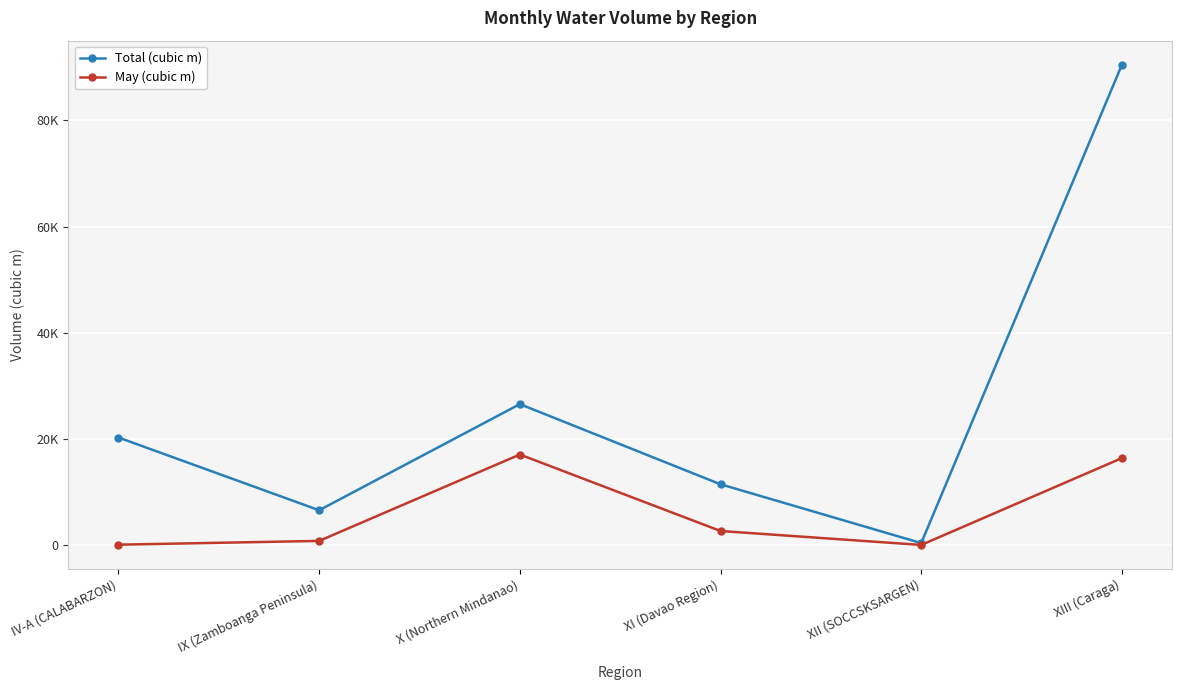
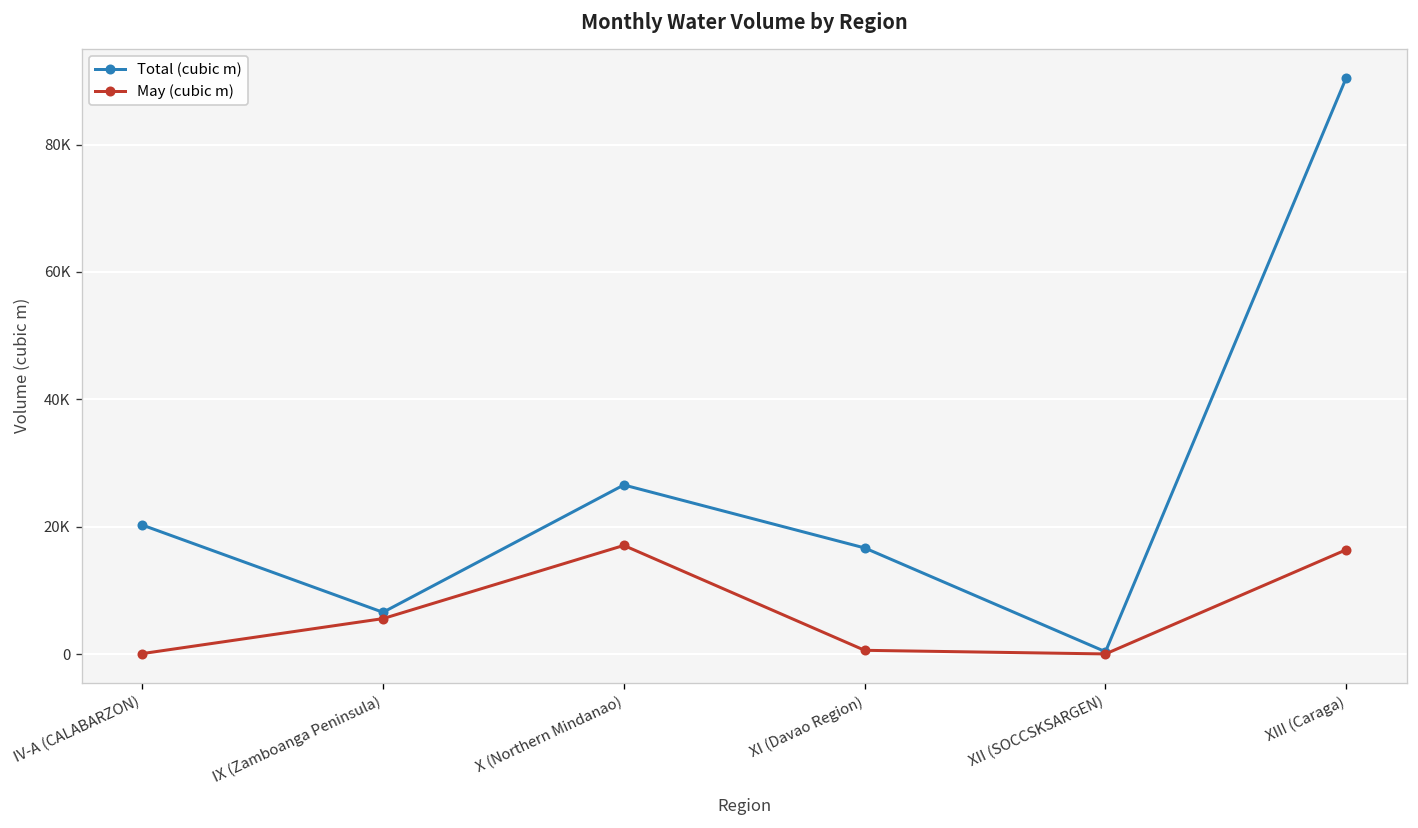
  {
    "Total (cubic m)": {
      "IV-A (CALABARZON)": 20000,
      "IX (Zamboanga Peninsula)": 7000,
      "X (Northern Mindanao)": 27000,
-     "XI (Davao Region)": 11000,
+     "XI (Davao Region)": 17000,
      "XIII (Caraga)": 91000
    },
    "May (cubic m)": {
      "IV-A (CALABARZON)": 0,
-     "IX (Zamboanga Peninsula)": 1000,
+     "IX (Zamboanga Peninsula)": 6000,
      "X (Northern Mindanao)": 17000,
-     "XI (Davao Region)": 3000,
+     "XI (Davao Region)": 1000,
      "XIII (Caraga)": 16000
    }
  }
